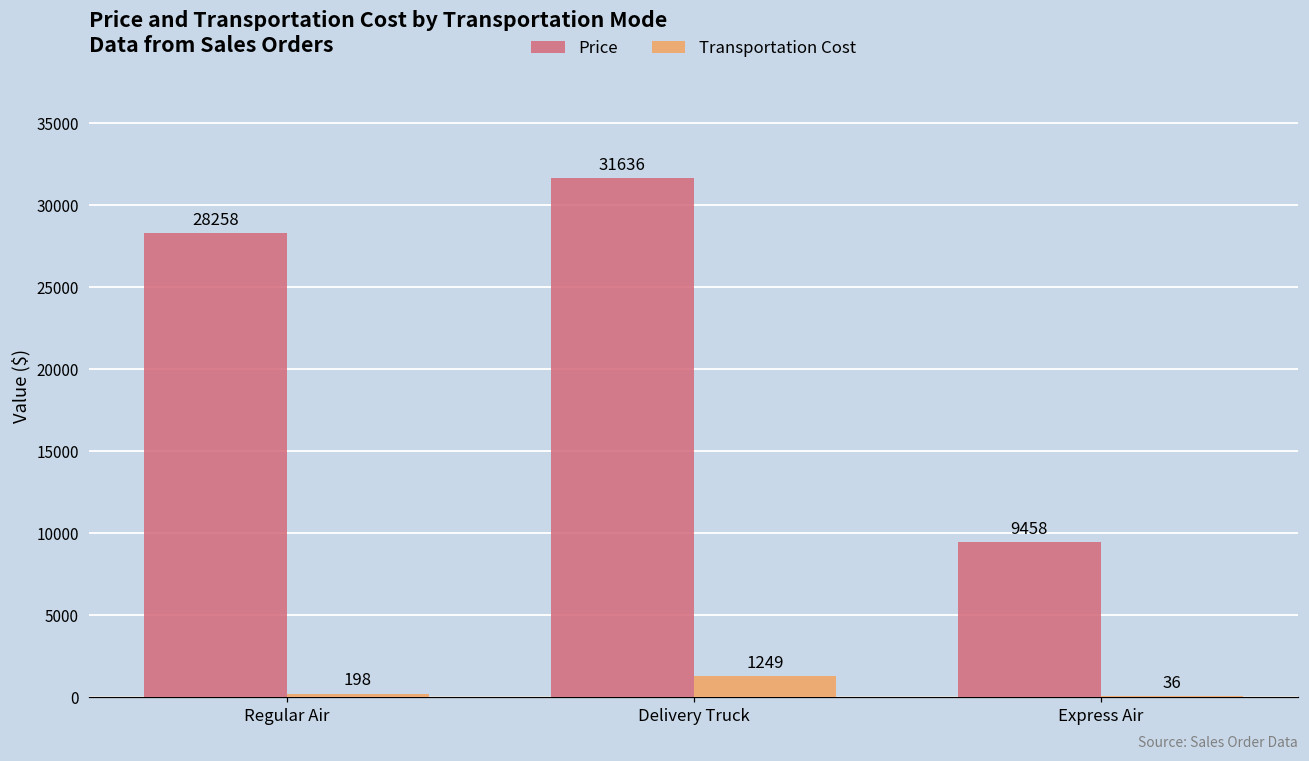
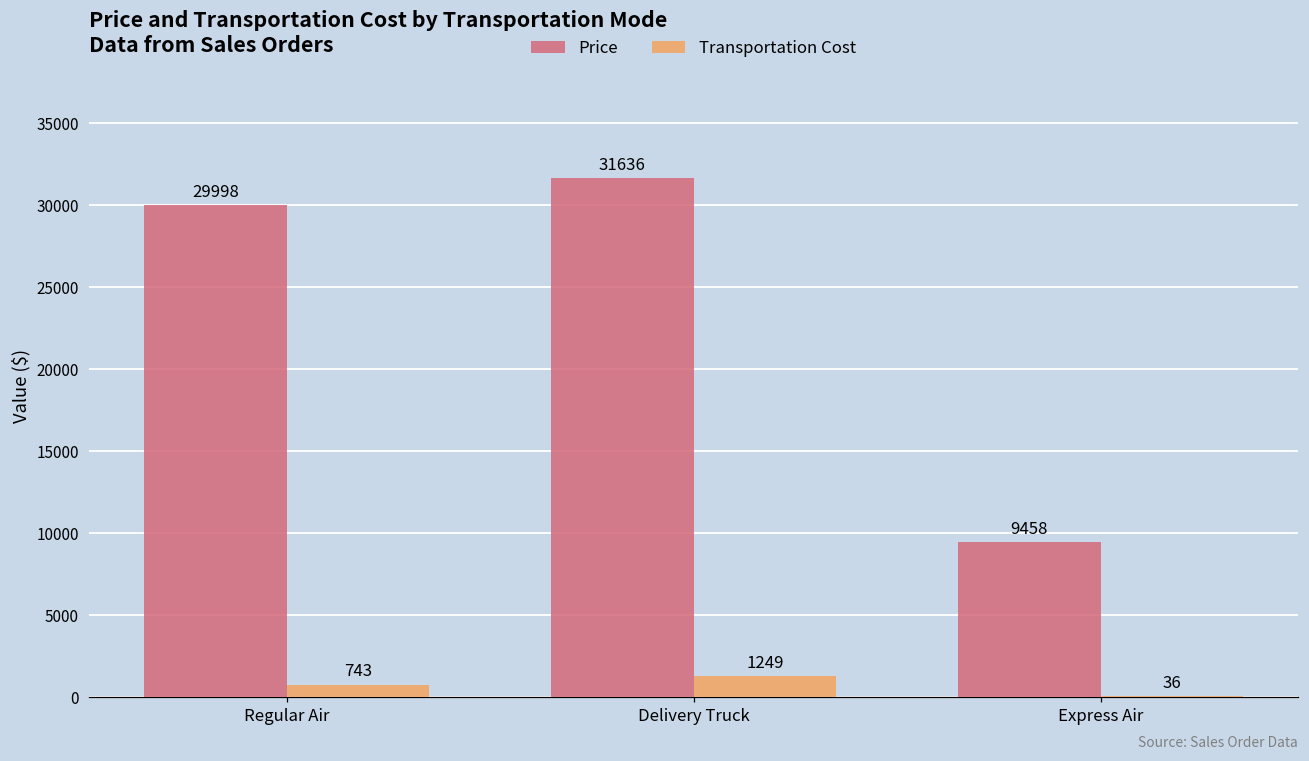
  {
    "Price": {
-     "Regular Air": 28258,
+     "Regular Air": 29998,
      "Delivery Truck": 31636,
      "Express Air": 9458
    },
    "Transportation Cost": {
-     "Regular Air": 198,
+     "Regular Air": 743,
      "Delivery Truck": 1249,
      "Express Air": 36
    }
  }
